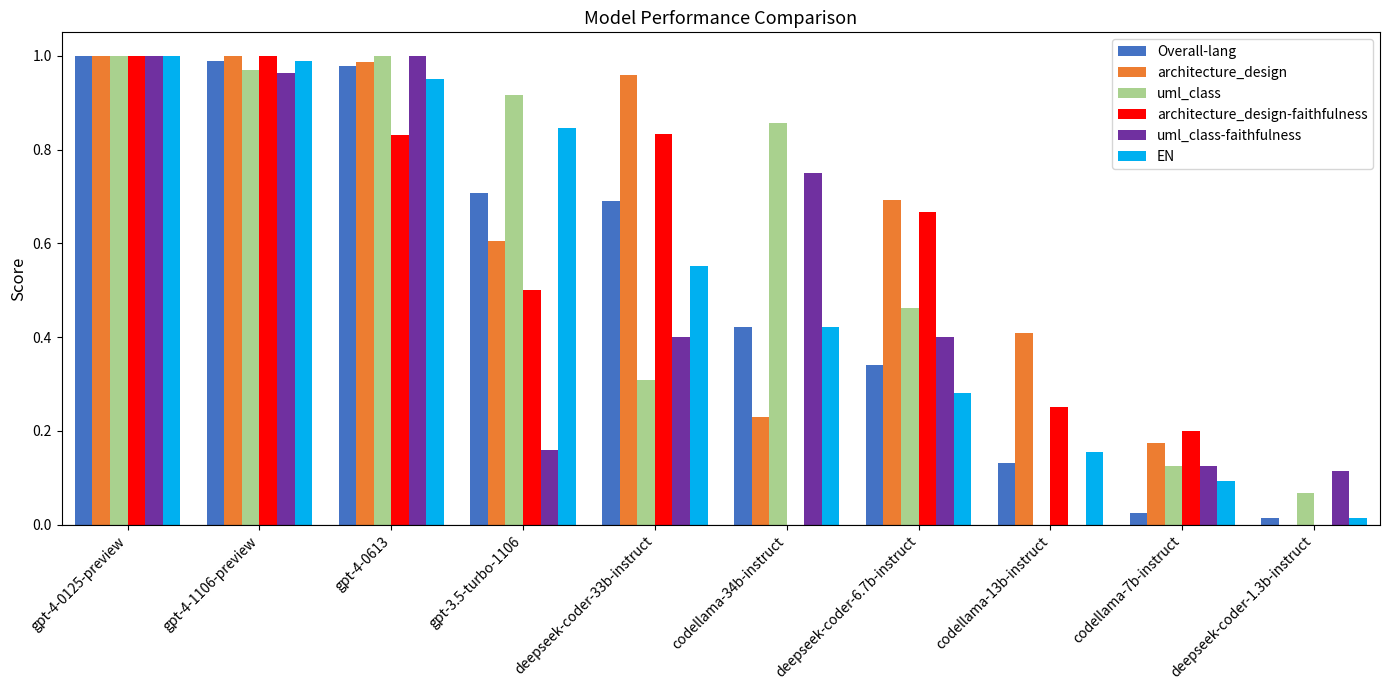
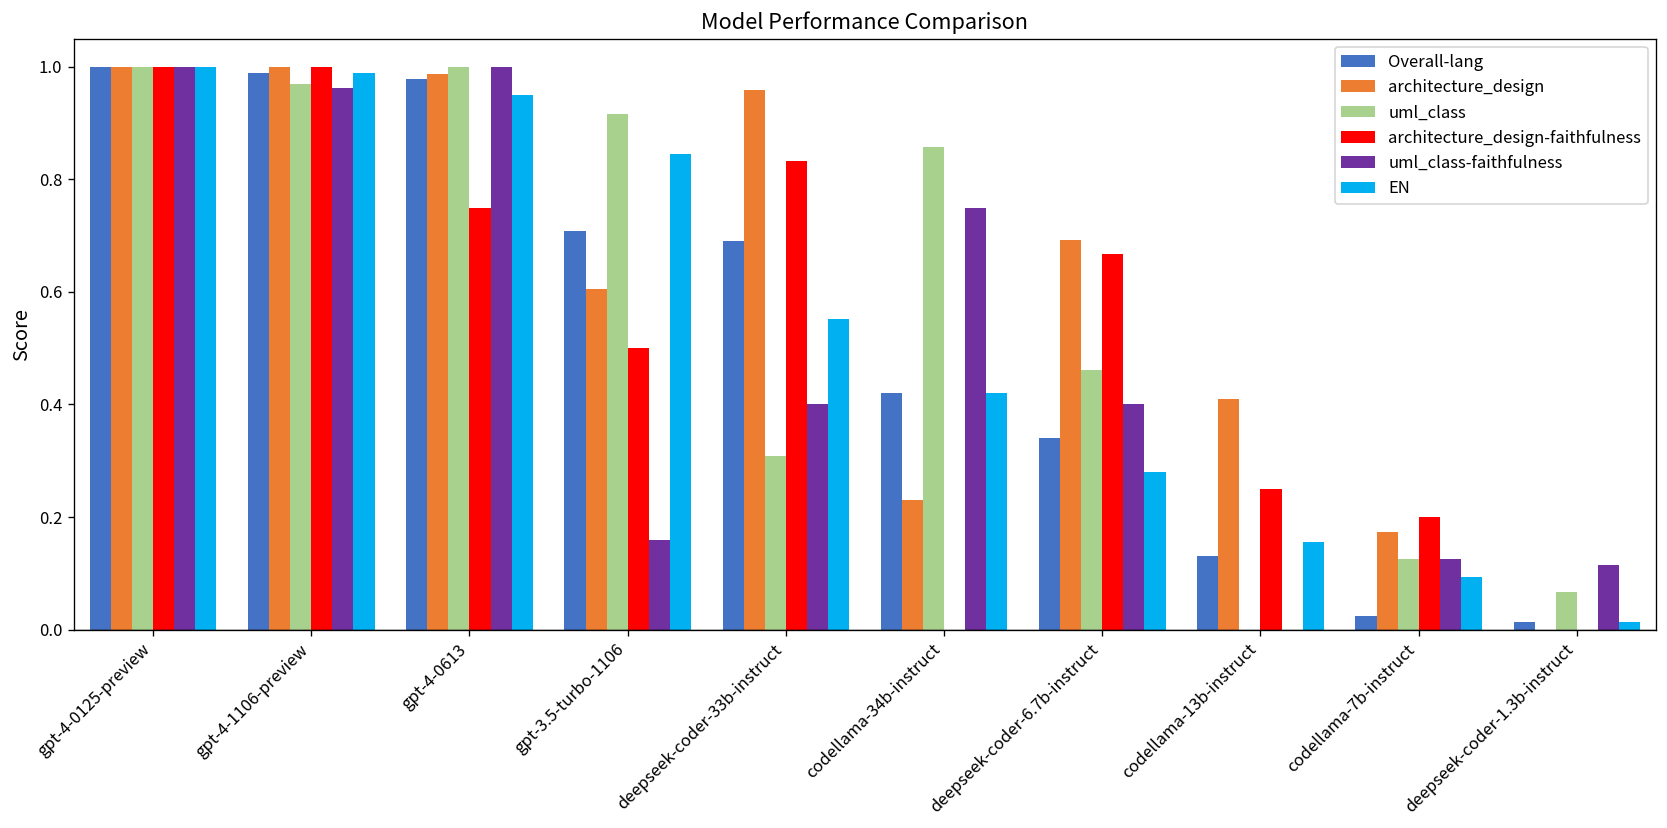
  {
    "Overall-lang": {
      "gpt-4-0125-preview": 1.00,
      "gpt-4-1106-preview": 0.99,
      "gpt-4-0613": 0.98,
      "gpt-3.5-turbo-1106": 0.71,
      "deepseek-coder-33b-instruct": 0.69,
      "codellama-34b-instruct": 0.42,
      "deepseek-coder-6.7b-instruct": 0.34,
      "codellama-13b-instruct": 0.13,
      "codellama-7b-instruct": 0.02,
      "deepseek-coder-1.3b-instruct": 0.01
    },
    "architecture_design": {
      "gpt-4-0125-preview": 1.00,
      "gpt-4-1106-preview": 1.00,
      "gpt-4-0613": 0.99,
      "gpt-3.5-turbo-1106": 0.60,
      "deepseek-coder-33b-instruct": 0.96,
      "codellama-34b-instruct": 0.23,
      "deepseek-coder-6.7b-instruct": 0.69,
      "codellama-13b-instruct": 0.41,
      "codellama-7b-instruct": 0.17,
      "deepseek-coder-1.3b-instruct": 0.00
    },
    "uml_class": {
      "gpt-4-0125-preview": 1.00,
      "gpt-4-1106-preview": 0.97,
      "gpt-4-0613": 1.00,
      "gpt-3.5-turbo-1106": 0.92,
      "deepseek-coder-33b-instruct": 0.31,
      "codellama-34b-instruct": 0.86,
      "deepseek-coder-6.7b-instruct": 0.46,
      "codellama-13b-instruct": 0.00,
      "codellama-7b-instruct": 0.13,
      "deepseek-coder-1.3b-instruct": 0.07
    },
    "architecture_design-faithfulness": {
      "gpt-4-0125-preview": 1.00,
      "gpt-4-1106-preview": 1.00,
-     "gpt-4-0613": 0.83,
+     "gpt-4-0613": 0.75,
      "gpt-3.5-turbo-1106": 0.50,
      "deepseek-coder-33b-instruct": 0.83,
      "codellama-34b-instruct": 0.00,
      "deepseek-coder-6.7b-instruct": 0.67,
      "codellama-13b-instruct": 0.25,
      "codellama-7b-instruct": 0.20,
      "deepseek-coder-1.3b-instruct": 0.00
    },
    "uml_class-faithfulness": {
      "gpt-4-0125-preview": 1.00,
      "gpt-4-1106-preview": 0.96,
      "gpt-4-0613": 1.00,
      "gpt-3.5-turbo-1106": 0.16,
      "deepseek-coder-33b-instruct": 0.40,
      "codellama-34b-instruct": 0.75,
      "deepseek-coder-6.7b-instruct": 0.40,
      "codellama-13b-instruct": 0.00,
      "codellama-7b-instruct": 0.13,
      "deepseek-coder-1.3b-instruct": 0.12
    },
    "EN": {
      "gpt-4-0125-preview": 1.00,
      "gpt-4-1106-preview": 0.99,
      "gpt-4-0613": 0.95,
      "gpt-3.5-turbo-1106": 0.85,
      "deepseek-coder-33b-instruct": 0.55,
      "codellama-34b-instruct": 0.42,
      "deepseek-coder-6.7b-instruct": 0.28,
      "codellama-13b-instruct": 0.16,
      "codellama-7b-instruct": 0.09,
      "deepseek-coder-1.3b-instruct": 0.01
    }
  }
